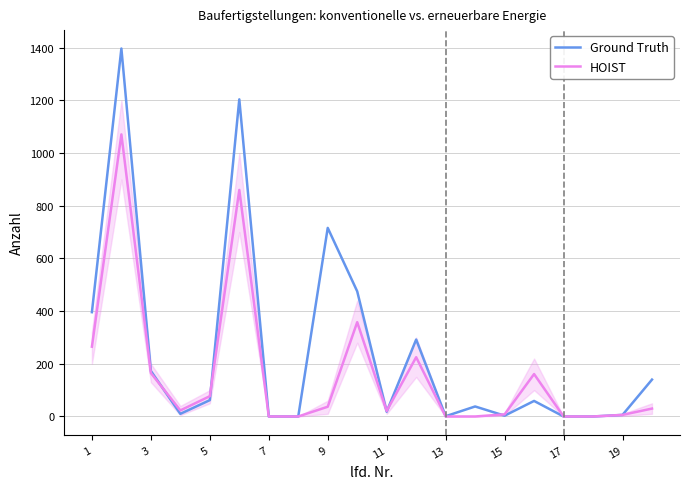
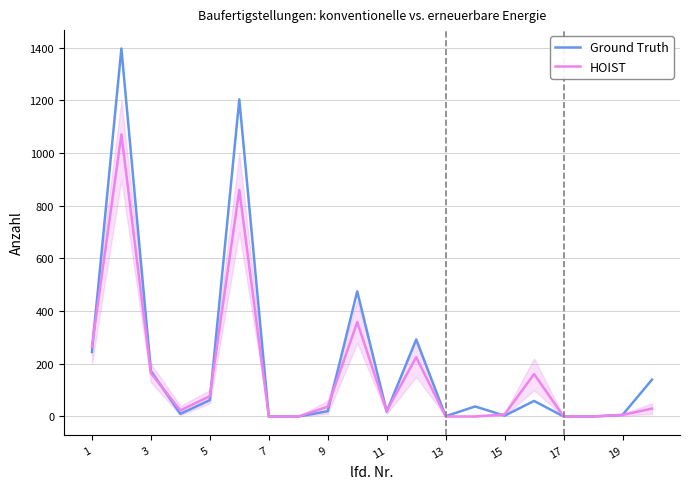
  {
    "Ground Truth": {
-     "1": 400,
+     "1": 250,
      "5": 60,
-     "9": 720
+     "9": 20
    }
  }
